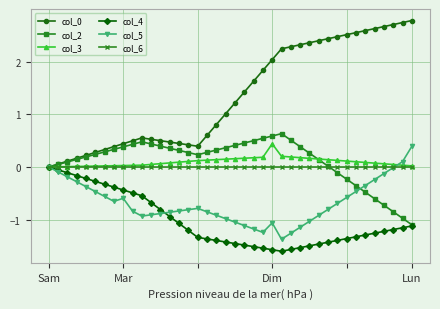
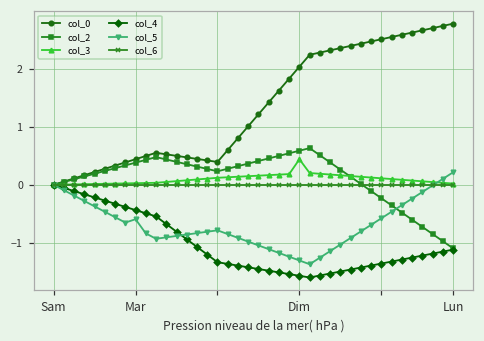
  {
    "col_3": {
      "Dim": 0.4
    },
    "col_5": {
      "Mar": -0.6,
-     "Dim": -1.1,
-     "Lun": 0.4
+     "Dim": -1.3,
+     "Lun": 0.2
    }
  }
